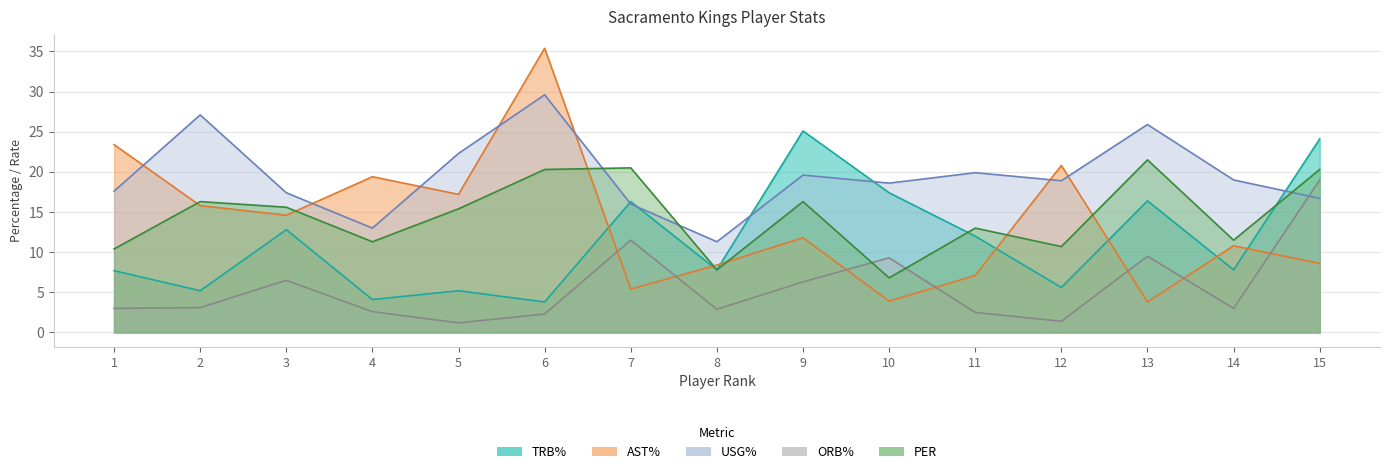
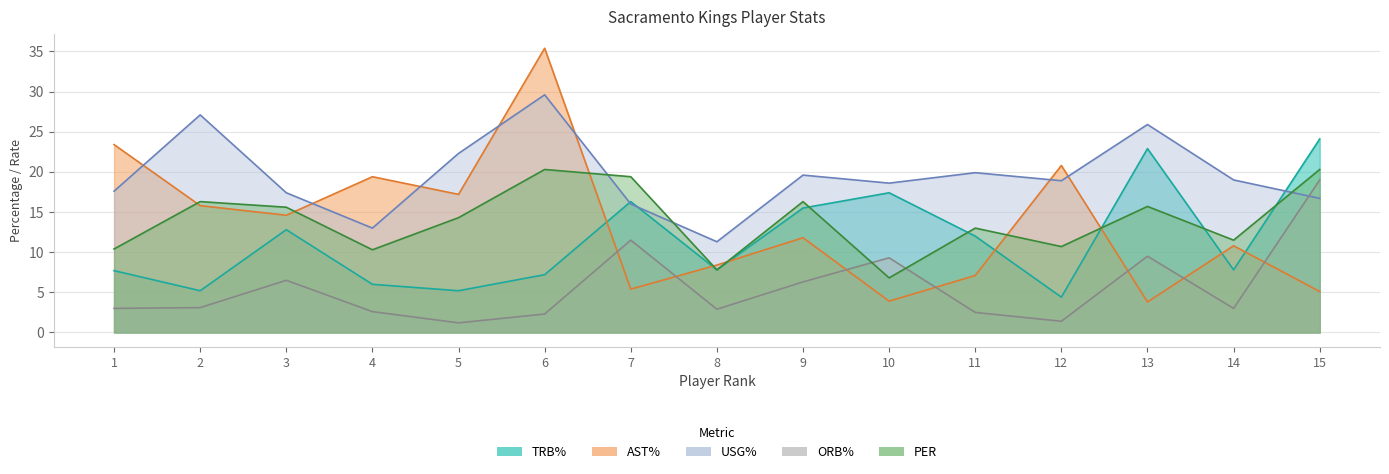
  {
    "TRB%": {
      "1": 8,
      "2": 5,
      "3": 13,
-     "4": 4,
+     "4": 6,
      "5": 5,
-     "6": 4,
-     "9": 25,
+     "6": 7,
+     "9": 16,
      "10": 17,
      "11": 12,
-     "12": 6,
-     "13": 16,
+     "12": 4,
+     "13": 23,
      "14": 8,
      "15": 24
    },
    "AST%": {
      "1": 23,
      "2": 16,
      "3": 15,
      "4": 19,
      "5": 17,
      "6": 35,
      "7": 5,
      "8": 8,
      "9": 12,
      "10": 4,
      "11": 7,
      "12": 21,
      "13": 4,
      "14": 11,
-     "15": 9
+     "15": 5
    },
    "PER": {
      "1": 10,
      "2": 16,
      "3": 16,
-     "4": 11,
-     "5": 15,
+     "4": 10,
+     "5": 14,
      "6": 20,
-     "7": 21,
+     "7": 19,
      "9": 16,
      "10": 7,
      "11": 13,
      "12": 11,
-     "13": 22,
+     "13": 16,
      "14": 12,
      "15": 20
    }
  }
